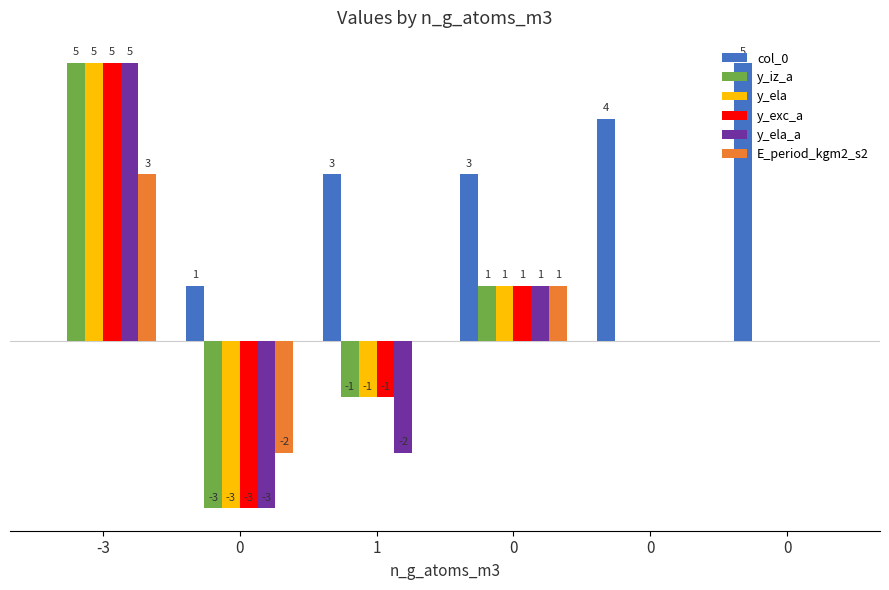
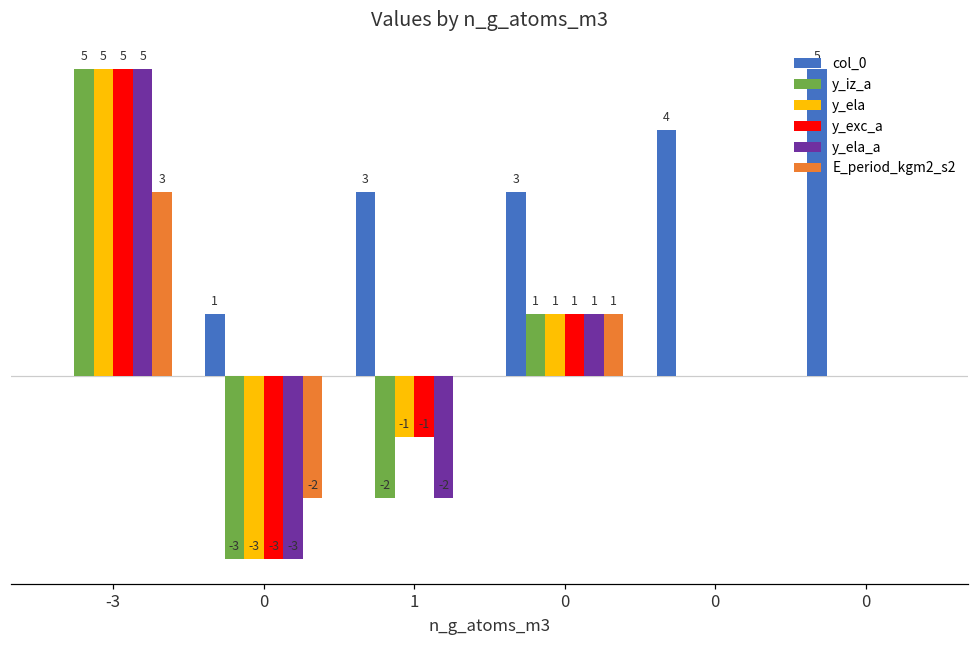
  {
    "col_0": {
      "1": 3
    },
    "y_iz_a": {
      "-3": 5,
-     "1": -1
+     "1": -2
    },
    "y_ela": {
      "-3": 5,
      "1": -1
    },
    "y_exc_a": {
      "-3": 5,
      "1": -1
    },
    "y_ela_a": {
      "-3": 5,
      "1": -2
    },
    "E_period_kgm2_s2": {
      "-3": 3
    }
  }
